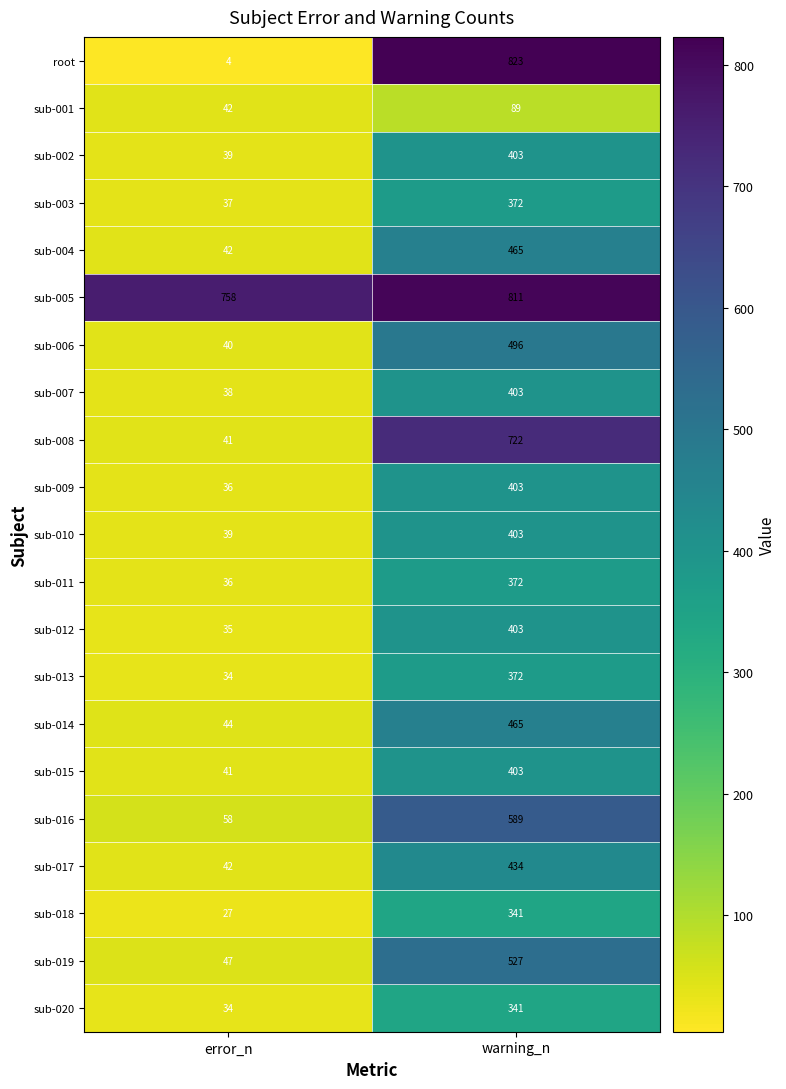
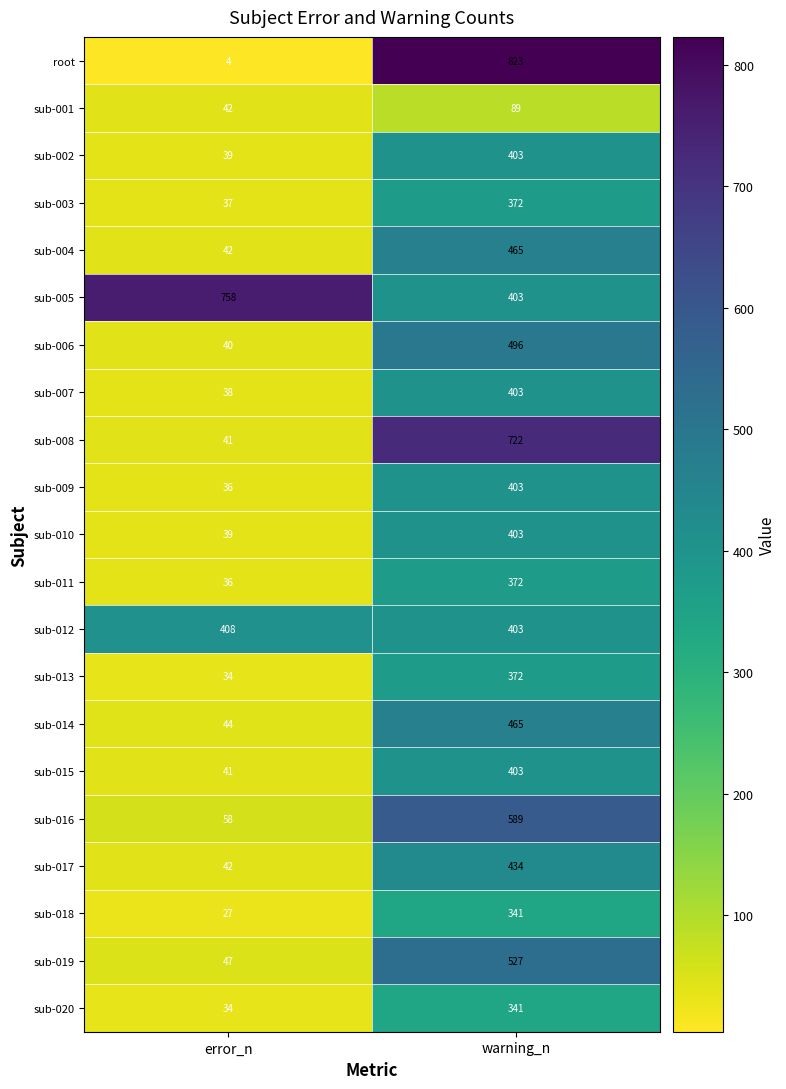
  {
    "root": {
      "error_n": 4,
      "warning_n": 823
    },
    "sub-001": {
      "error_n": 42,
      "warning_n": 89
    },
    "sub-002": {
      "error_n": 39,
      "warning_n": 403
    },
    "sub-003": {
      "error_n": 37,
      "warning_n": 372
    },
    "sub-004": {
      "error_n": 42,
      "warning_n": 465
    },
    "sub-005": {
      "error_n": 758,
-     "warning_n": 811
+     "warning_n": 403
    },
    "sub-006": {
      "error_n": 40,
      "warning_n": 496
    },
    "sub-007": {
      "error_n": 38,
      "warning_n": 403
    },
    "sub-008": {
      "error_n": 41,
      "warning_n": 722
    },
    "sub-009": {
      "error_n": 36,
      "warning_n": 403
    },
    "sub-010": {
      "error_n": 39,
      "warning_n": 403
    },
    "sub-011": {
      "error_n": 36,
      "warning_n": 372
    },
    "sub-012": {
-     "error_n": 35,
+     "error_n": 408,
      "warning_n": 403
    },
    "sub-013": {
      "error_n": 34,
      "warning_n": 372
    },
    "sub-014": {
      "error_n": 44,
      "warning_n": 465
    },
    "sub-015": {
      "error_n": 41,
      "warning_n": 403
    },
    "sub-016": {
      "error_n": 58,
      "warning_n": 589
    },
    "sub-017": {
      "error_n": 42,
      "warning_n": 434
    },
    "sub-018": {
      "error_n": 27,
      "warning_n": 341
    },
    "sub-019": {
      "error_n": 47,
      "warning_n": 527
    },
    "sub-020": {
      "error_n": 34,
      "warning_n": 341
    }
  }
